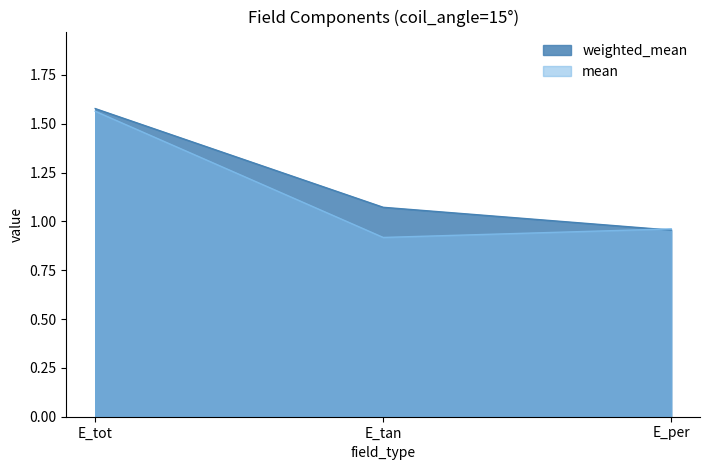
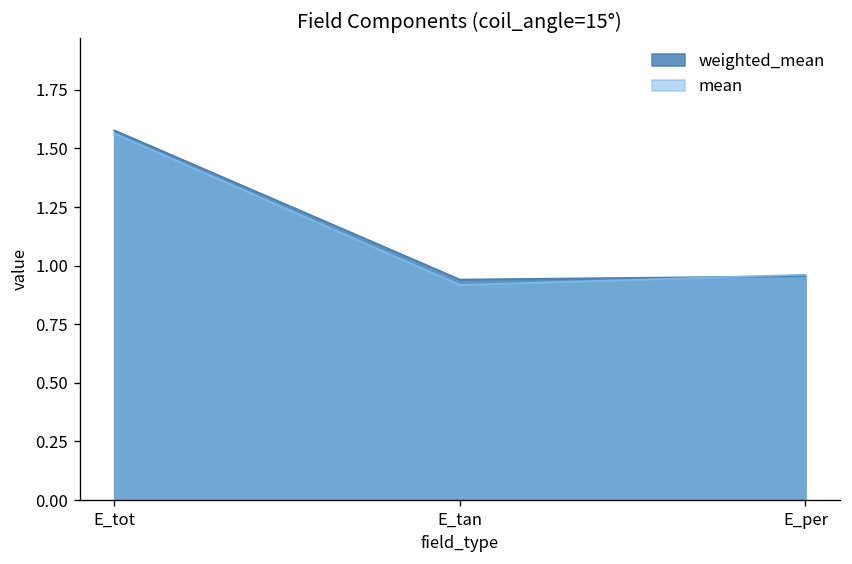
  {
    "weighted_mean": {
      "E_tot": 1.58,
-     "E_tan": 1.07
+     "E_tan": 0.94
    },
    "mean": {
      "E_tot": 1.56,
      "E_tan": 0.92
    }
  }
